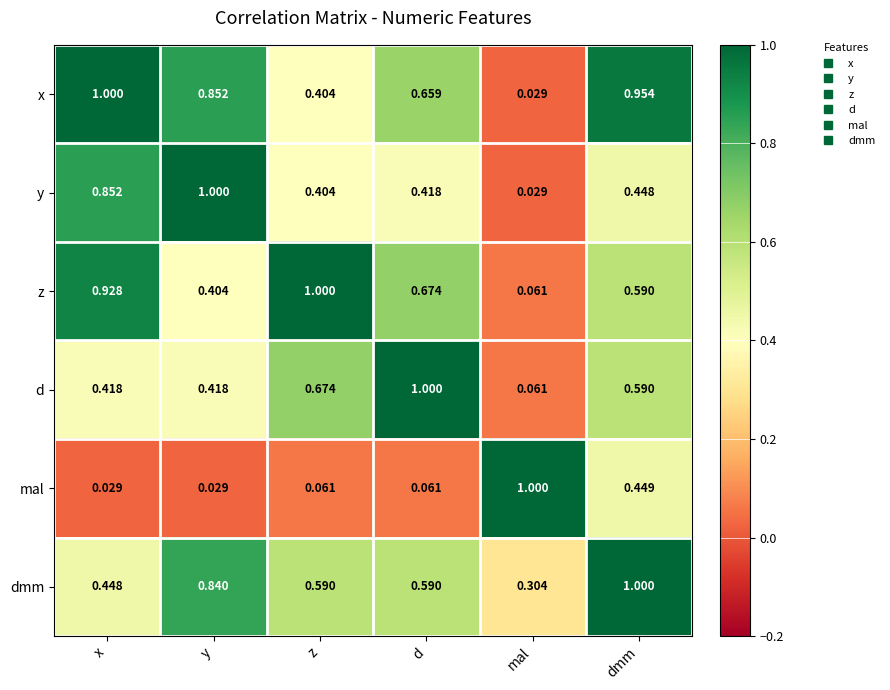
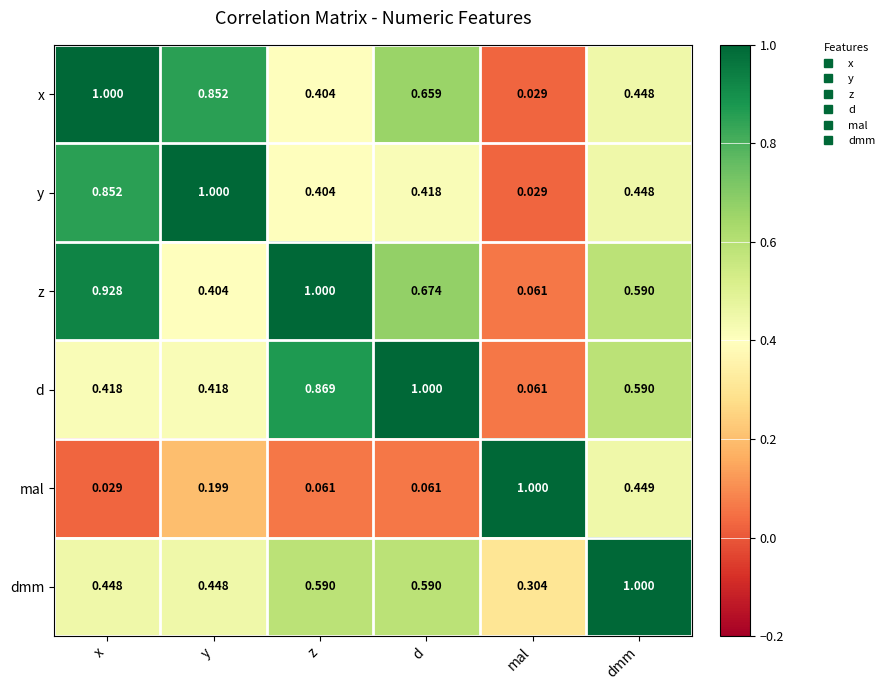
  {
    "x": {
      "x": 1.000,
      "y": 0.852,
      "z": 0.404,
      "d": 0.659,
      "mal": 0.029,
-     "dmm": 0.954
+     "dmm": 0.448
    },
    "y": {
      "x": 0.852,
      "y": 1.000,
      "z": 0.404,
      "d": 0.418,
      "mal": 0.029,
      "dmm": 0.448
    },
    "z": {
      "x": 0.928,
      "y": 0.404,
      "z": 1.000,
      "d": 0.674,
      "mal": 0.061,
      "dmm": 0.590
    },
    "d": {
      "x": 0.418,
      "y": 0.418,
-     "z": 0.674,
+     "z": 0.869,
      "d": 1.000,
      "mal": 0.061,
      "dmm": 0.590
    },
    "mal": {
      "x": 0.029,
-     "y": 0.029,
+     "y": 0.199,
      "z": 0.061,
      "d": 0.061,
      "mal": 1.000,
      "dmm": 0.449
    },
    "dmm": {
      "x": 0.448,
-     "y": 0.840,
+     "y": 0.448,
      "z": 0.590,
      "d": 0.590,
      "mal": 0.304,
      "dmm": 1.000
    }
  }
